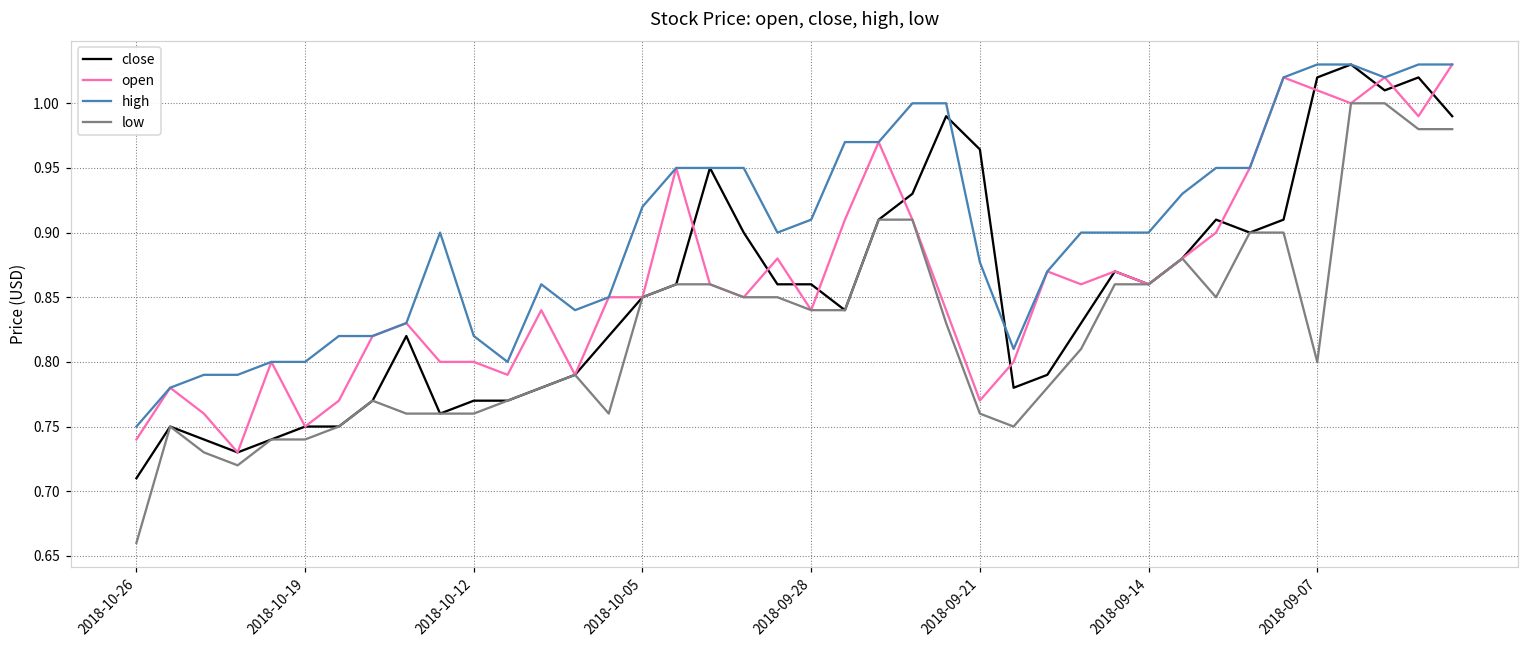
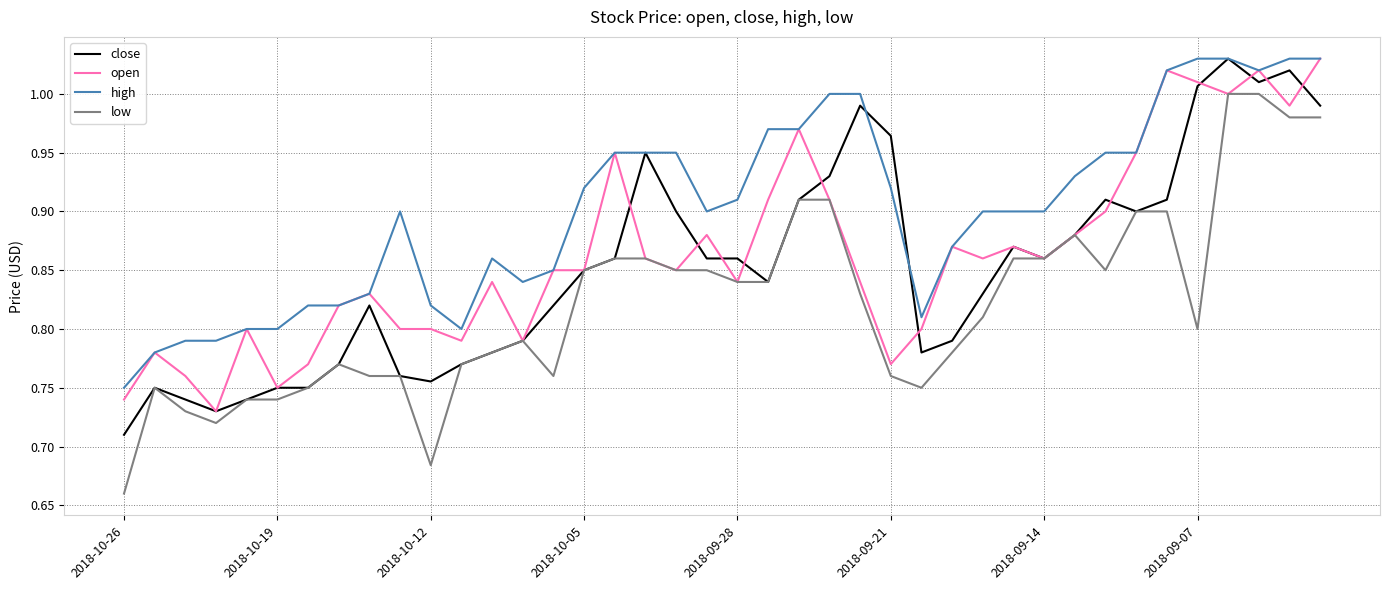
  {
    "close": {
      "2018-10-26": 0.710,
-     "2018-10-12": 0.770,
+     "2018-10-12": 0.755,
      "2018-09-28": 0.860,
      "2018-09-21": 0.964,
-     "2018-09-07": 1.020
+     "2018-09-07": 1.007
    },
    "open": {
      "2018-10-26": 0.740,
      "2018-10-12": 0.800,
      "2018-09-21": 0.770,
      "2018-09-07": 1.010
    },
    "high": {
      "2018-10-26": 0.750,
      "2018-10-19": 0.800,
      "2018-10-12": 0.820,
      "2018-10-05": 0.920,
      "2018-09-28": 0.910,
-     "2018-09-21": 0.877,
+     "2018-09-21": 0.920,
      "2018-09-14": 0.900,
      "2018-09-07": 1.030
    },
    "low": {
      "2018-10-26": 0.660,
      "2018-10-19": 0.740,
-     "2018-10-12": 0.760,
+     "2018-10-12": 0.684,
      "2018-09-21": 0.760,
      "2018-09-07": 0.800
    }
  }
